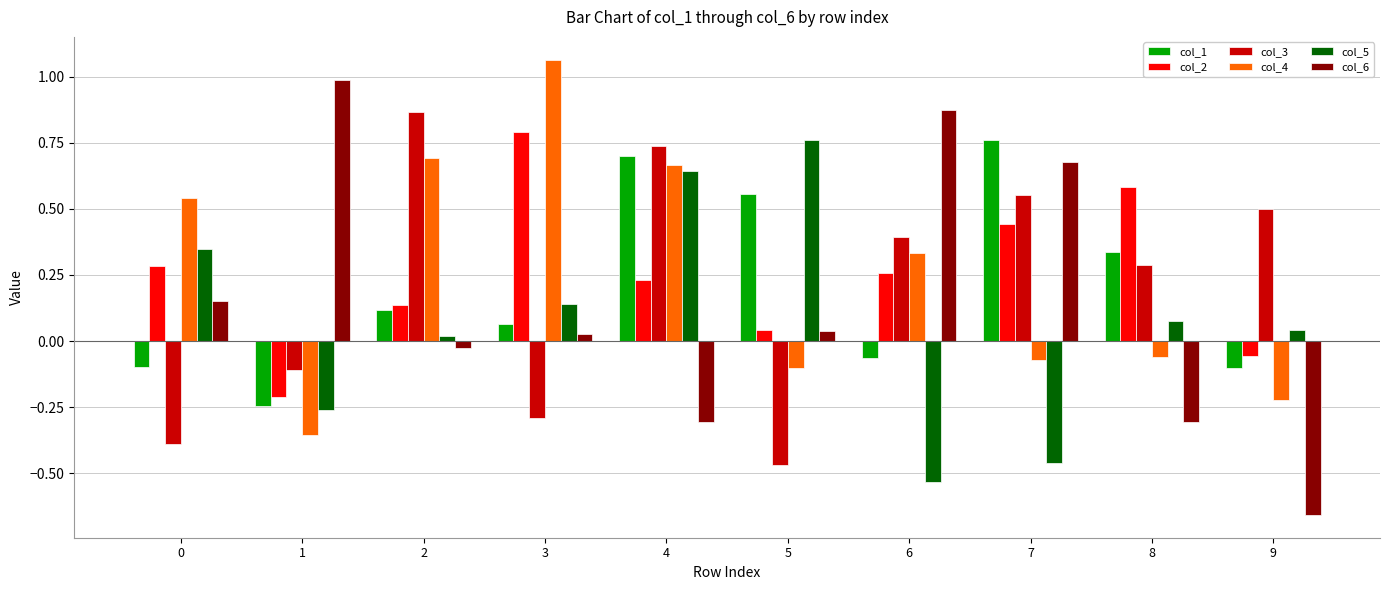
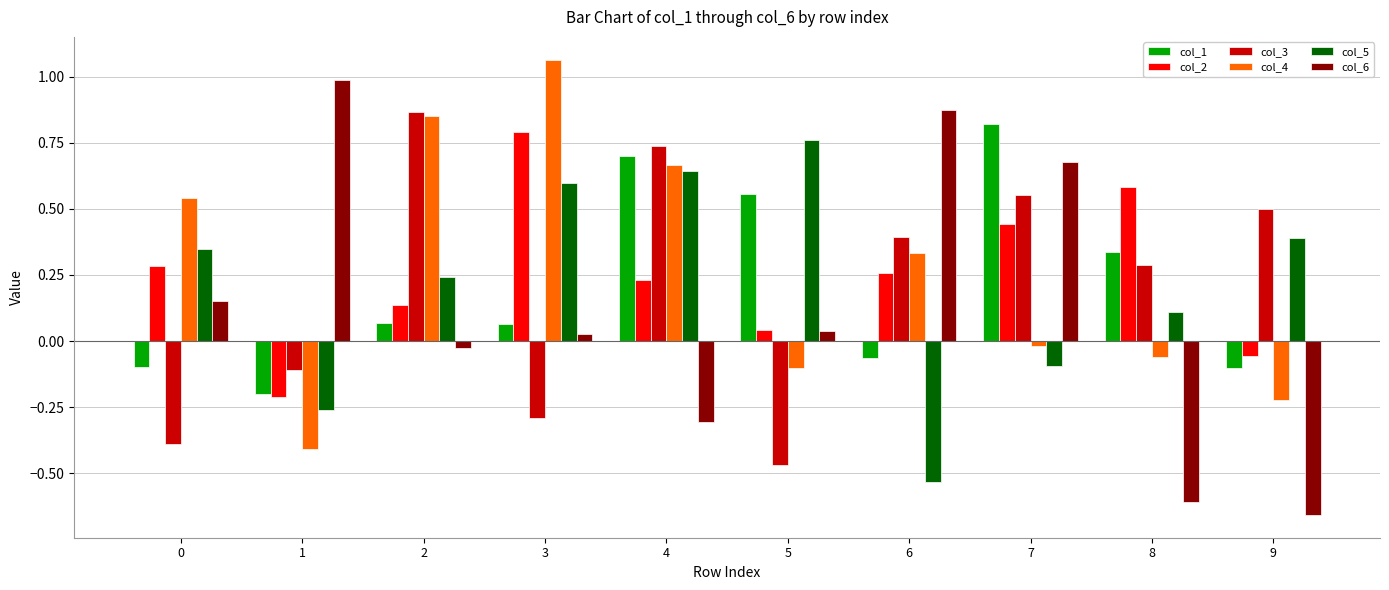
  {
    "col_1": {
      "0": -0.10,
-     "1": -0.25,
-     "2": 0.12,
+     "1": -0.20,
+     "2": 0.07,
      "3": 0.06,
      "4": 0.70,
      "5": 0.56,
      "6": -0.06,
-     "7": 0.76,
+     "7": 0.82,
      "8": 0.34,
      "9": -0.10
    },
    "col_4": {
      "0": 0.54,
-     "1": -0.36,
-     "2": 0.69,
+     "1": -0.41,
+     "2": 0.85,
      "3": 1.06,
      "4": 0.66,
      "5": -0.10,
      "6": 0.33,
-     "7": -0.07,
+     "7": -0.02,
      "8": -0.06,
      "9": -0.22
    },
    "col_5": {
      "0": 0.35,
      "1": -0.26,
-     "2": 0.02,
-     "3": 0.14,
+     "2": 0.24,
+     "3": 0.60,
      "4": 0.64,
      "5": 0.76,
      "6": -0.53,
-     "7": -0.46,
-     "8": 0.08,
-     "9": 0.04
+     "7": -0.09,
+     "8": 0.11,
+     "9": 0.39
    },
    "col_6": {
      "0": 0.15,
      "1": 0.99,
      "2": -0.03,
      "3": 0.03,
      "4": -0.31,
      "5": 0.04,
      "6": 0.87,
      "7": 0.68,
-     "8": -0.31,
+     "8": -0.61,
      "9": -0.66
    }
  }
